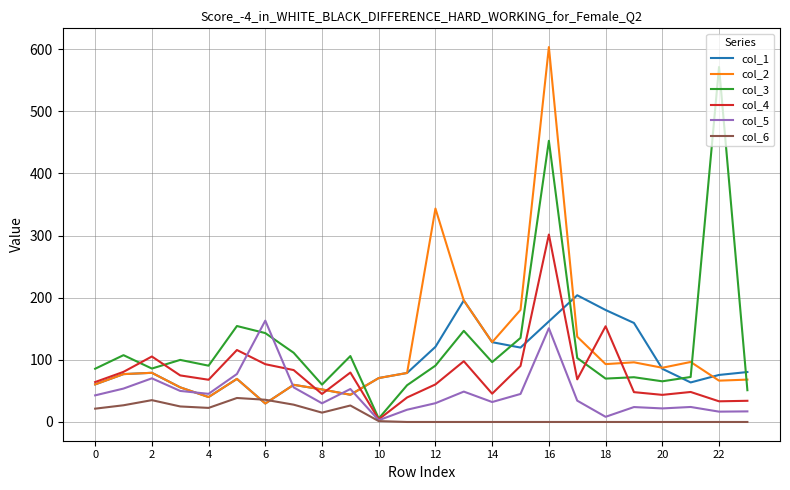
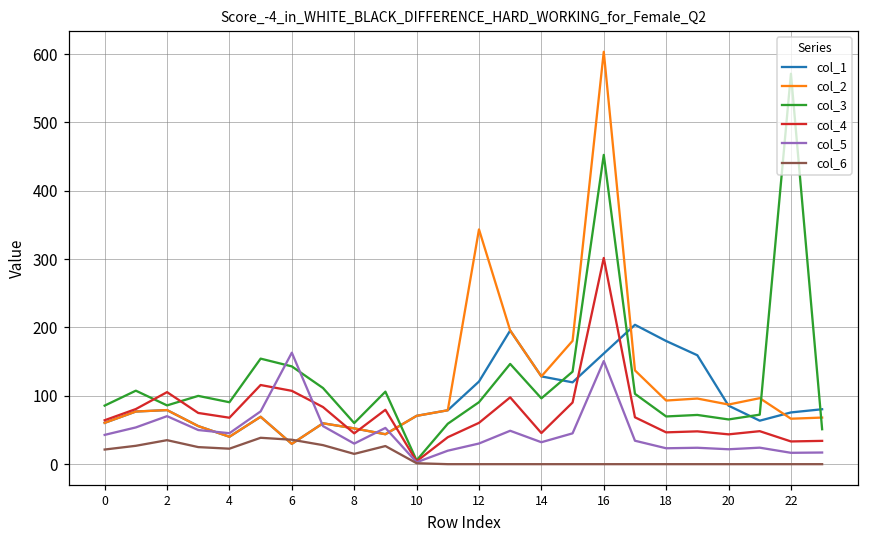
  {
    "col_1": {
      "12": 120,
      "16": 160,
      "18": 180,
      "22": 80
    },
    "col_2": {
      "12": 340,
      "16": 600,
      "18": 90,
      "22": 70
    },
    "col_3": {
      "0": 90,
      "2": 90,
      "4": 90,
      "6": 140,
      "8": 60,
      "12": 90,
      "14": 100,
      "16": 450,
      "18": 70,
      "20": 70
    },
    "col_4": {
      "2": 110,
      "4": 70,
-     "6": 90,
+     "6": 110,
      "8": 50,
      "12": 60,
      "14": 50,
      "16": 300,
-     "18": 150,
+     "18": 50,
      "20": 40,
      "22": 30
    },
    "col_5": {
      "0": 40,
      "2": 70,
      "4": 50,
      "6": 160,
      "8": 30,
      "12": 30,
      "14": 30,
      "16": 150,
-     "18": 10,
+     "18": 20,
      "20": 20,
      "22": 20
    },
    "col_6": {
      "0": 20,
      "2": 40,
      "4": 20,
      "6": 40,
      "8": 20,
      "12": 0,
      "14": 0,
      "16": 0,
      "18": 0,
      "20": 0,
      "22": 0
    }
  }
